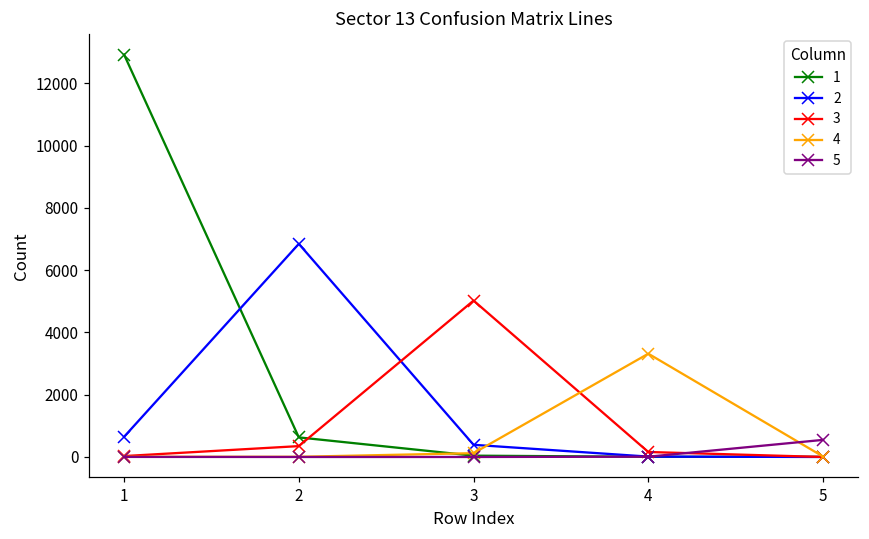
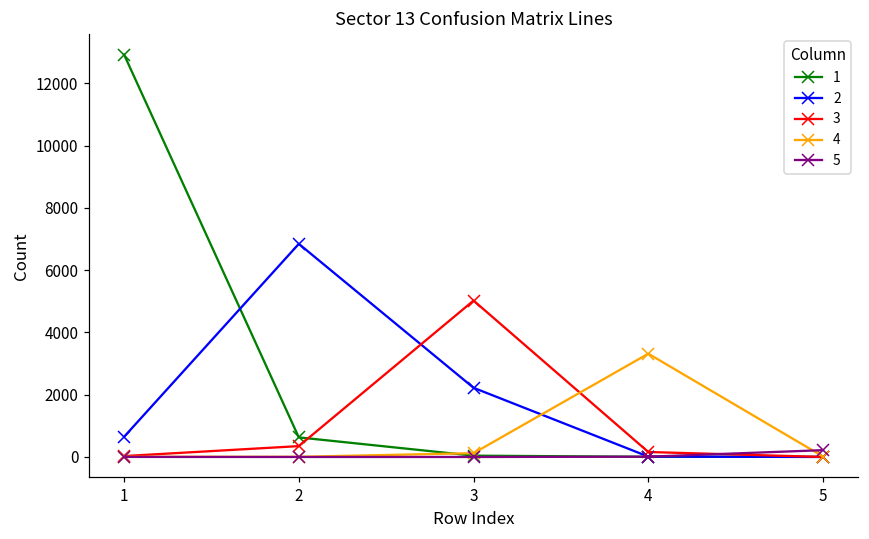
  {
    "1": {
      "1": 12900,
      "2": 600
    },
    "2": {
      "1": 600,
      "2": 6800,
-     "3": 400
+     "3": 2200
    },
    "3": {
      "2": 300,
      "3": 5000,
      "4": 200
    },
    "4": {
      "4": 3300
    },
    "5": {
-     "5": 500
+     "5": 200
    }
  }
